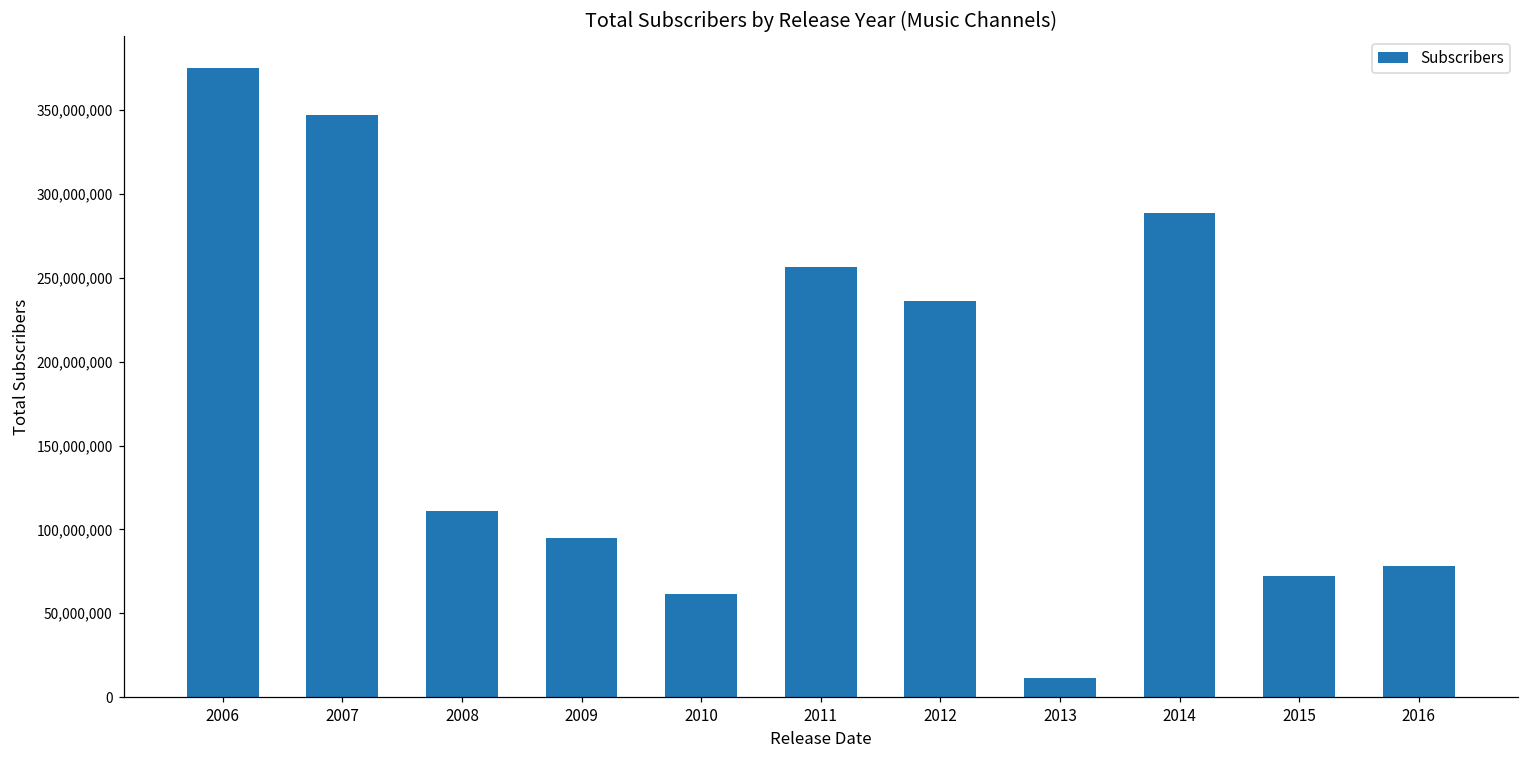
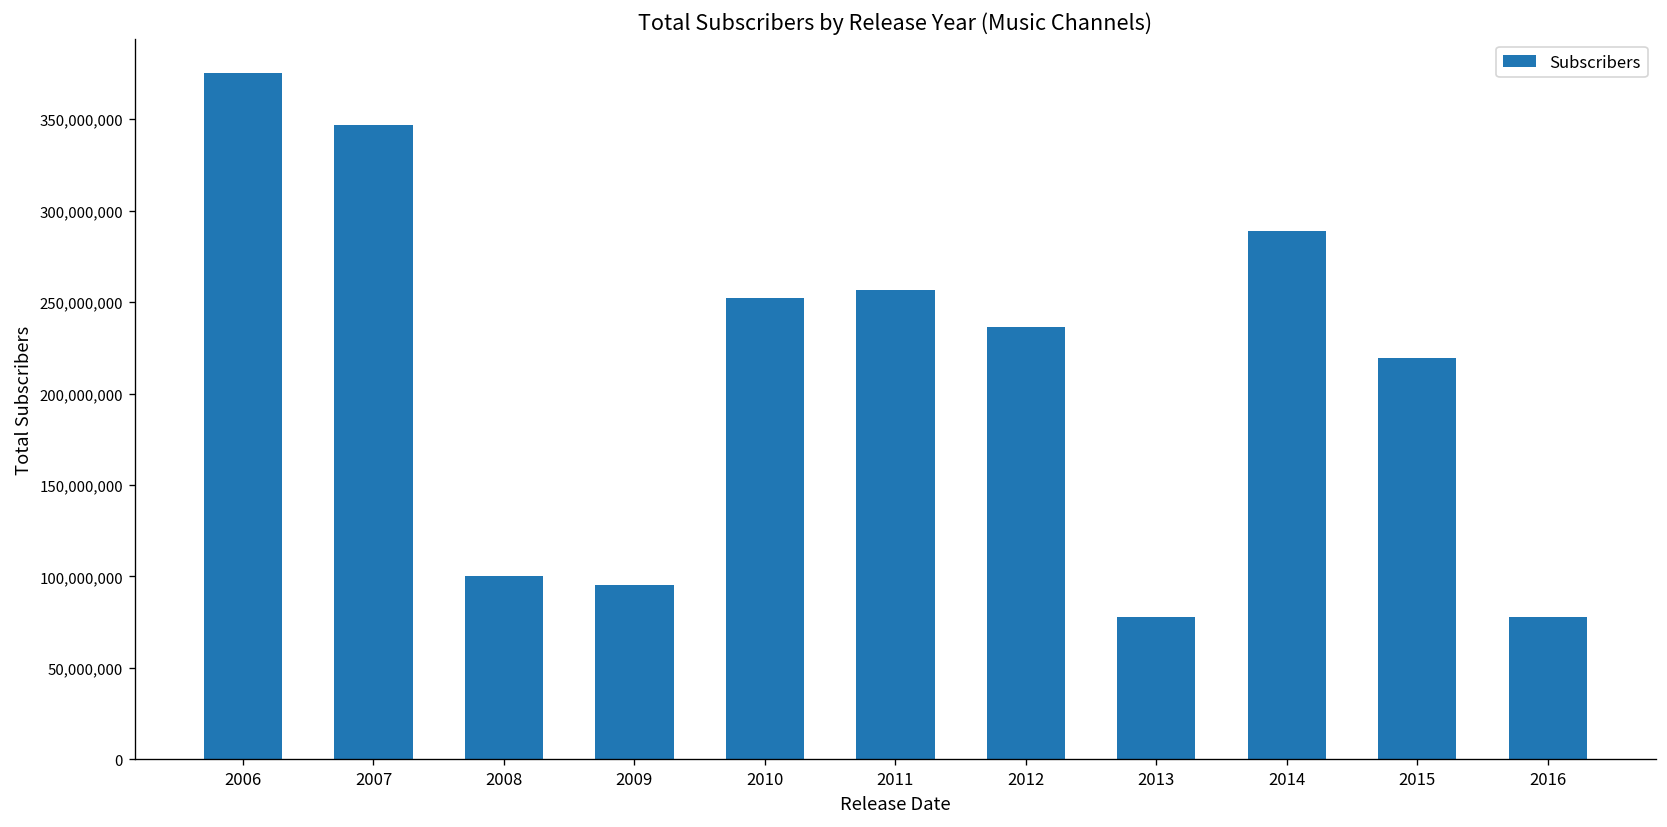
  {
    "2006": "375,000,000",
    "2007": "347,000,000",
-   "2008": "111,000,000",
+   "2008": "100,000,000",
    "2009": "95,000,000",
-   "2010": "61,000,000",
+   "2010": "252,000,000",
    "2011": "257,000,000",
    "2012": "236,000,000",
-   "2013": "11,000,000",
+   "2013": "78,000,000",
    "2014": "289,000,000",
-   "2015": "72,000,000",
+   "2015": "219,000,000",
    "2016": "78,000,000"
  }
